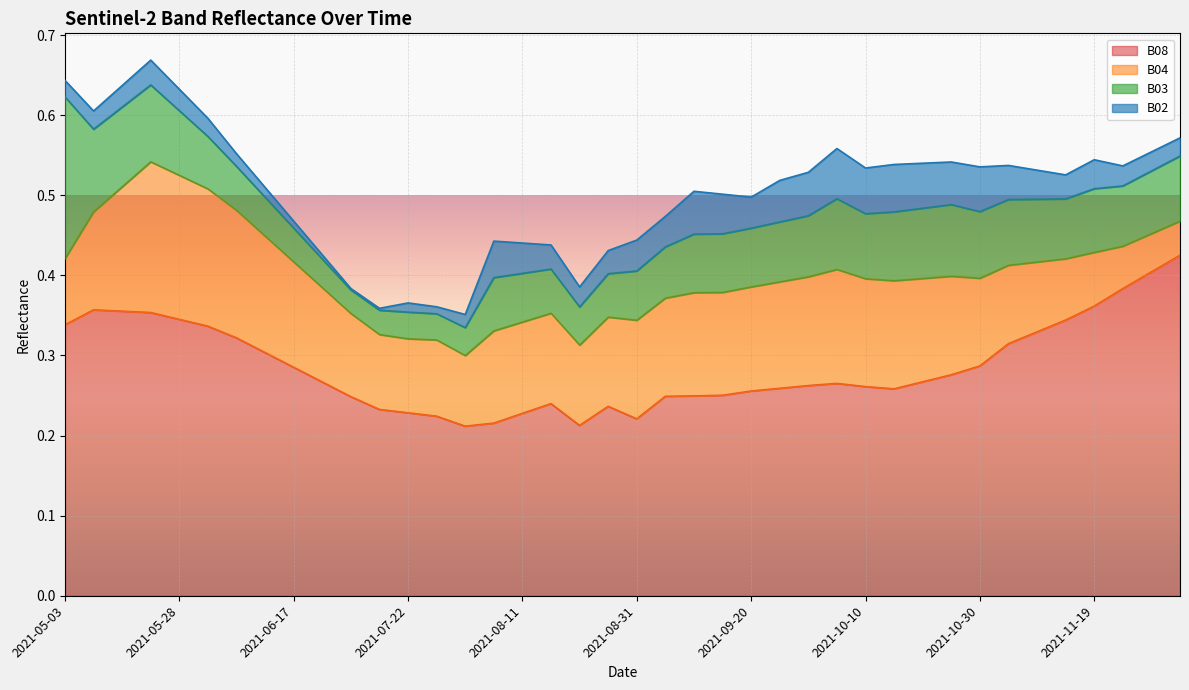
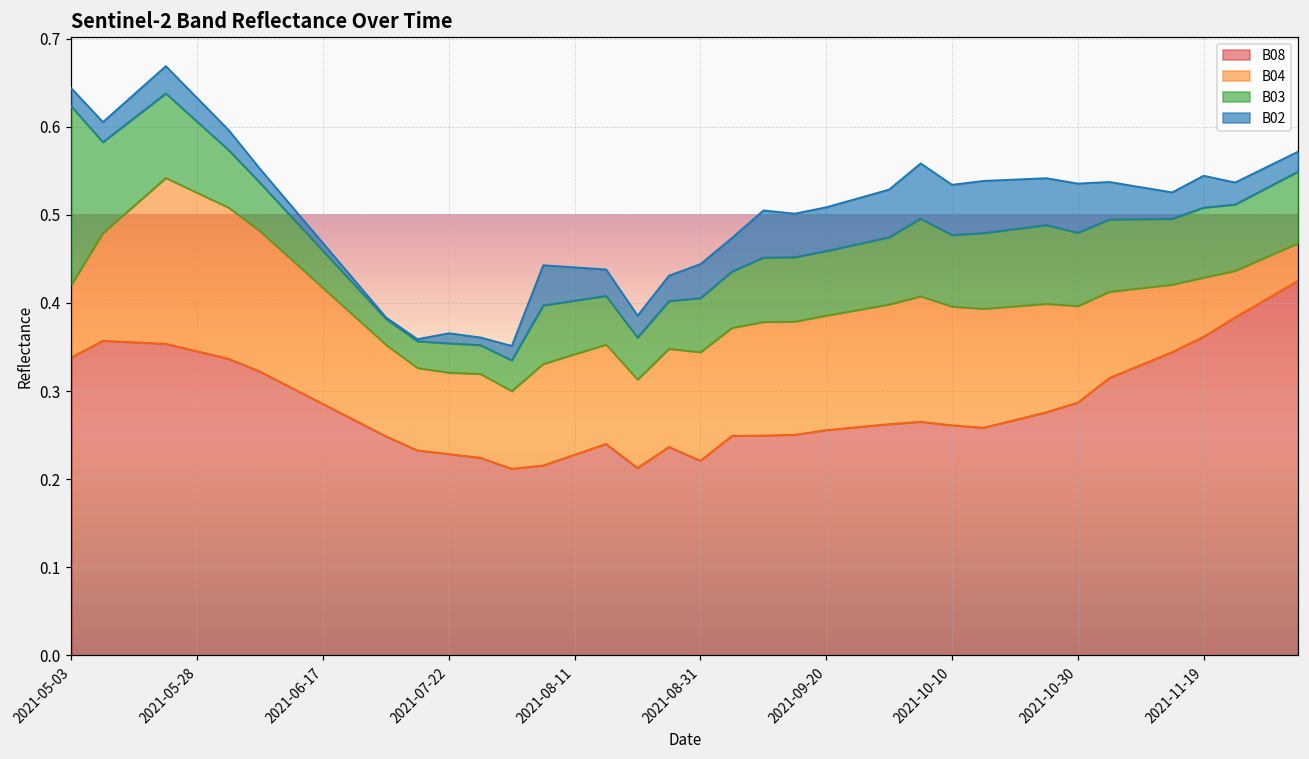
  {
    "B08": {
      "2021-05-03": 0.34,
      "2021-05-28": 0.35,
      "2021-06-17": 0.29,
      "2021-07-22": 0.23,
      "2021-08-11": 0.23,
      "2021-08-31": 0.22,
      "2021-09-20": 0.26,
      "2021-10-10": 0.26,
      "2021-10-30": 0.29,
      "2021-11-19": 0.36
    },
    "B04": {
      "2021-05-03": 0.08,
      "2021-05-28": 0.18,
      "2021-06-17": 0.13,
      "2021-07-22": 0.09,
      "2021-08-11": 0.11,
      "2021-08-31": 0.12,
      "2021-09-20": 0.13,
      "2021-10-10": 0.13,
      "2021-10-30": 0.11,
      "2021-11-19": 0.07
    },
    "B03": {
      "2021-05-03": 0.20,
      "2021-05-28": 0.08,
      "2021-06-17": 0.04,
      "2021-07-22": 0.03,
      "2021-08-11": 0.06,
      "2021-08-31": 0.06,
      "2021-09-20": 0.07,
      "2021-10-10": 0.08,
      "2021-10-30": 0.08,
      "2021-11-19": 0.08
    },
    "B02": {
      "2021-05-03": 0.02,
      "2021-05-28": 0.03,
      "2021-06-17": 0.01,
      "2021-07-22": 0.01,
      "2021-08-11": 0.04,
      "2021-08-31": 0.04,
-     "2021-09-20": 0.04,
+     "2021-09-20": 0.05,
      "2021-10-10": 0.06,
      "2021-10-30": 0.06,
      "2021-11-19": 0.04
    }
  }
